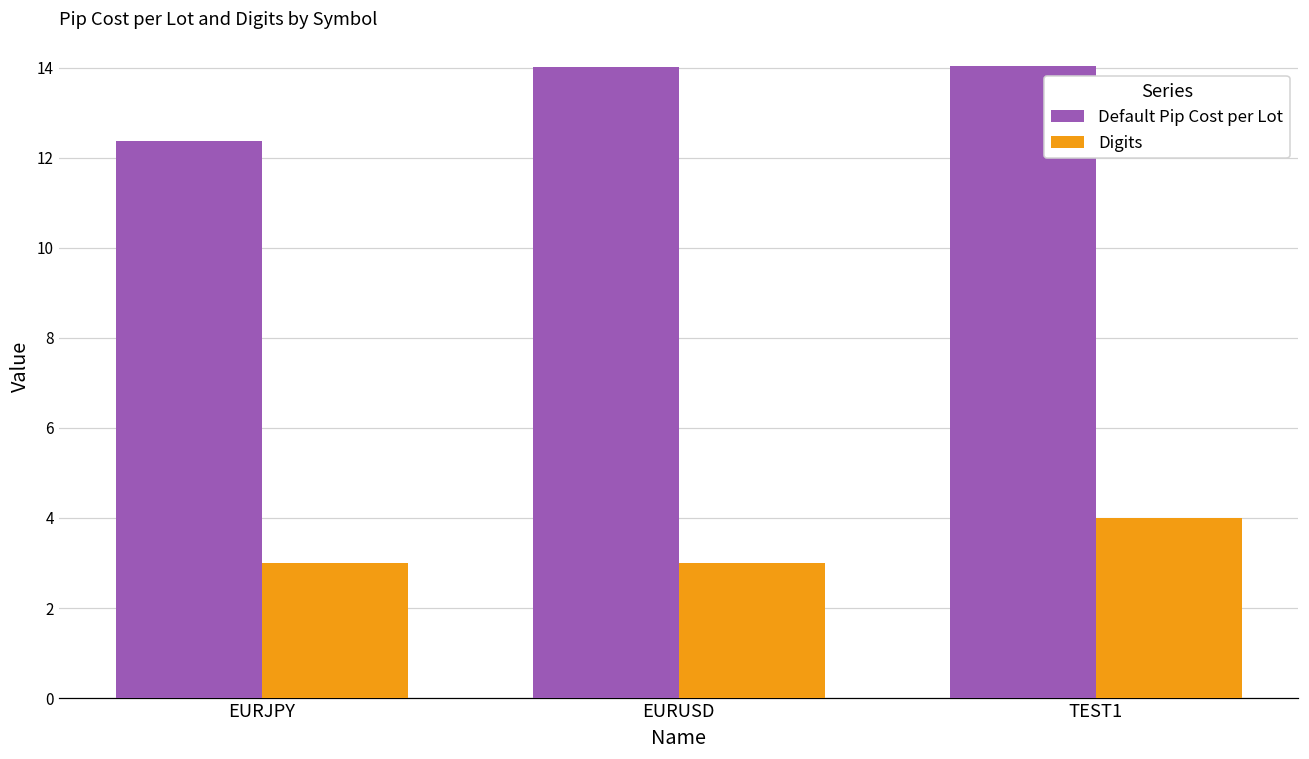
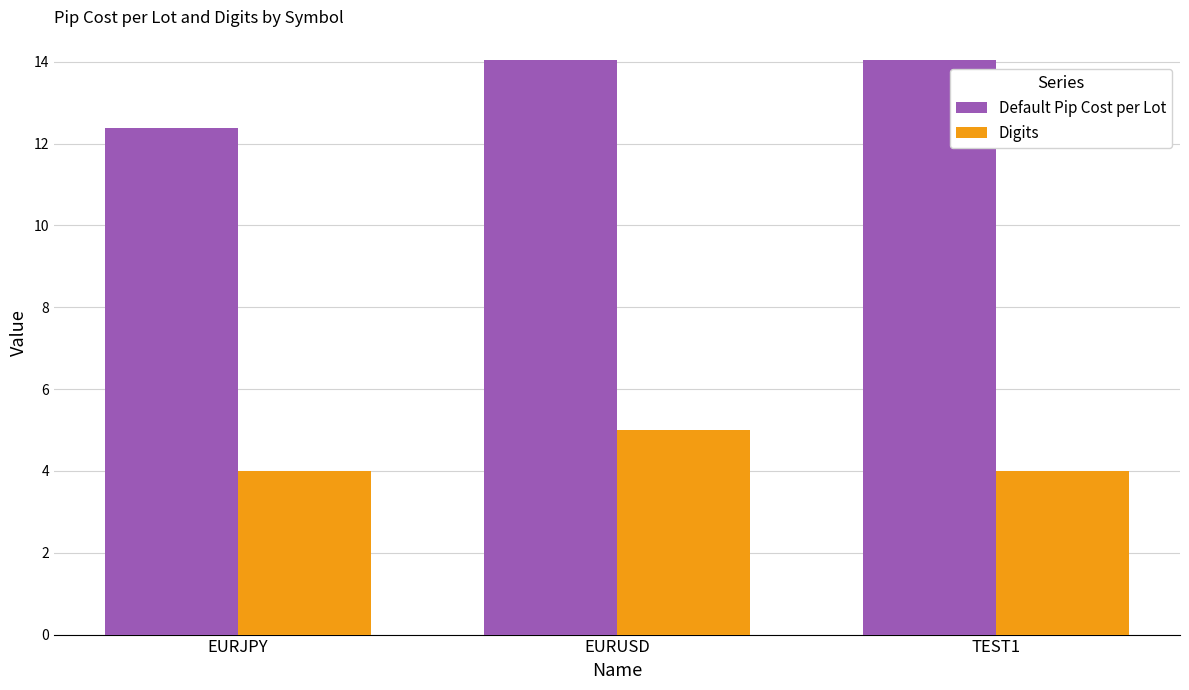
  {
    "Default Pip Cost per Lot": {
      "EURJPY": 12.4,
      "EURUSD": 14,
      "TEST1": 14
    },
    "Digits": {
-     "EURJPY": 3,
-     "EURUSD": 3,
+     "EURJPY": 4,
+     "EURUSD": 5,
      "TEST1": 4
    }
  }
